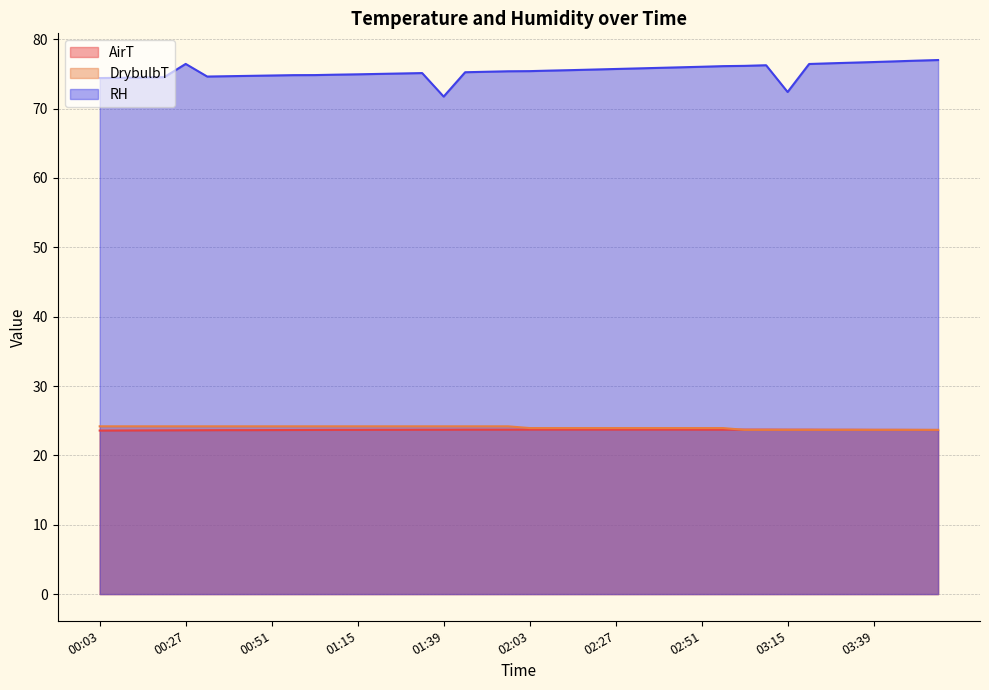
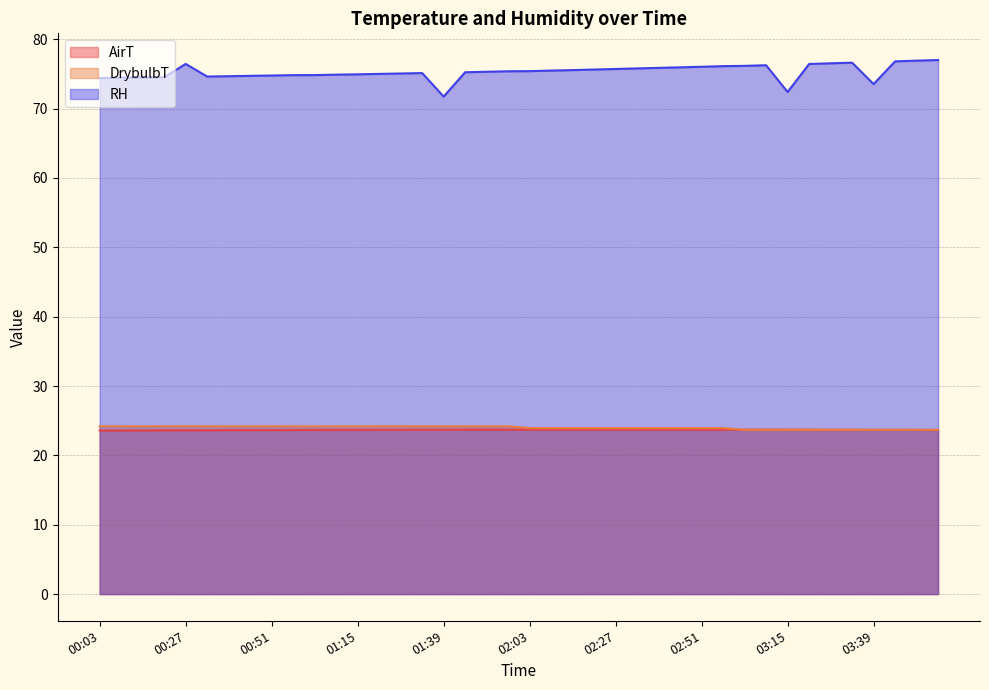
  {
    "RH": {
      "00:27": 76,
      "00:51": 75,
      "01:15": 75,
      "01:39": 72,
      "02:03": 75,
      "02:27": 76,
      "02:51": 76,
      "03:15": 72,
-     "03:39": 77
+     "03:39": 74
    }
  }
